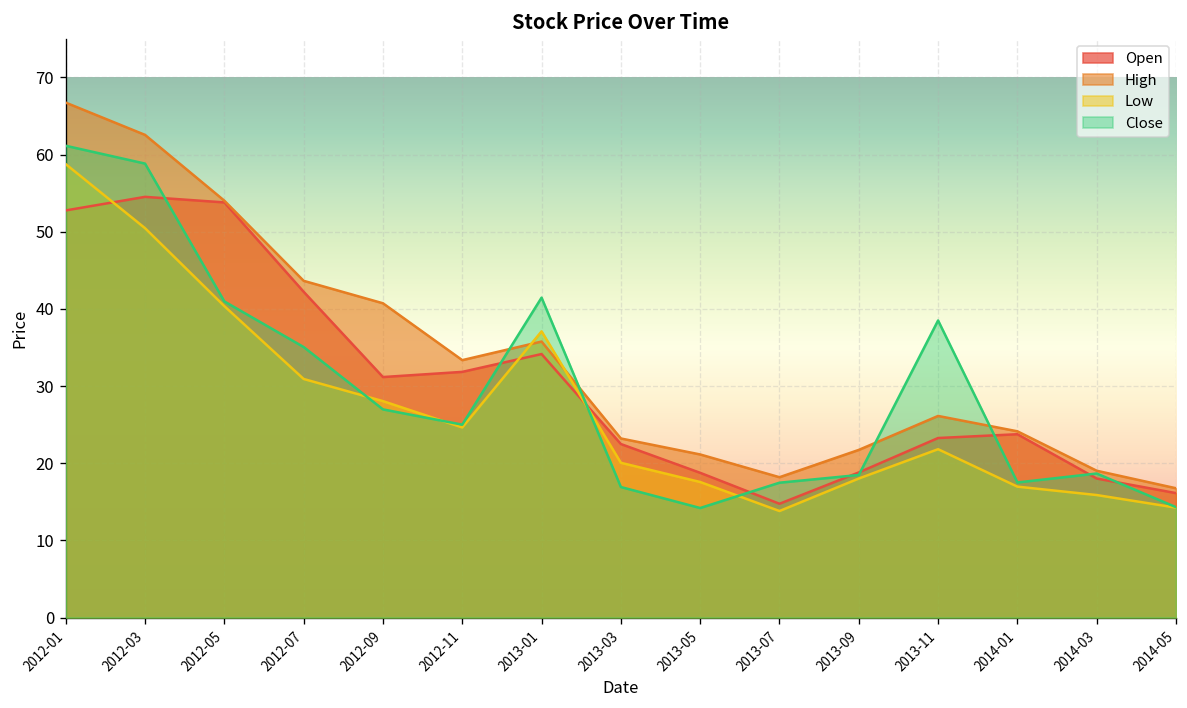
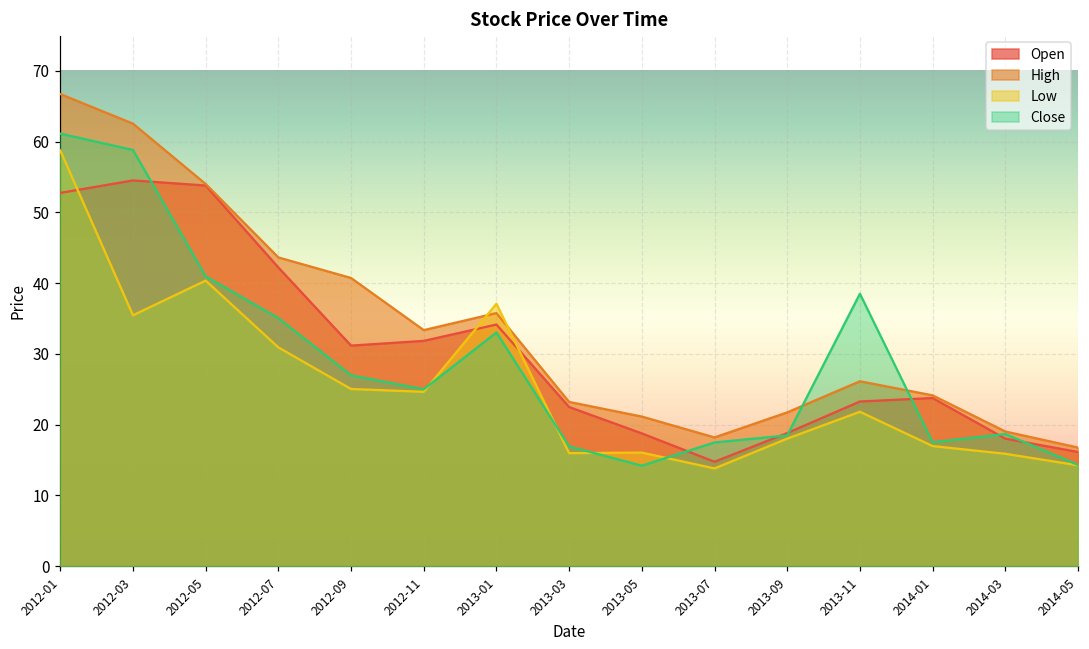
  {
    "Low": {
      "2012-01": 59,
-     "2012-03": 50,
+     "2012-03": 35,
      "2012-05": 40,
      "2012-07": 31,
-     "2012-09": 28,
+     "2012-09": 25,
      "2013-01": 37,
-     "2013-03": 20,
-     "2013-05": 18,
+     "2013-03": 16,
+     "2013-05": 16,
      "2013-07": 14,
      "2013-09": 18,
      "2013-11": 22,
      "2014-01": 17,
      "2014-03": 16
    },
    "Close": {
      "2012-01": 61,
      "2012-03": 59,
      "2012-05": 41,
      "2012-07": 35,
      "2012-09": 27,
-     "2013-01": 41,
+     "2013-01": 33,
      "2013-03": 17,
      "2013-05": 14,
      "2013-07": 17,
      "2013-11": 39,
      "2014-01": 18
    }
  }
